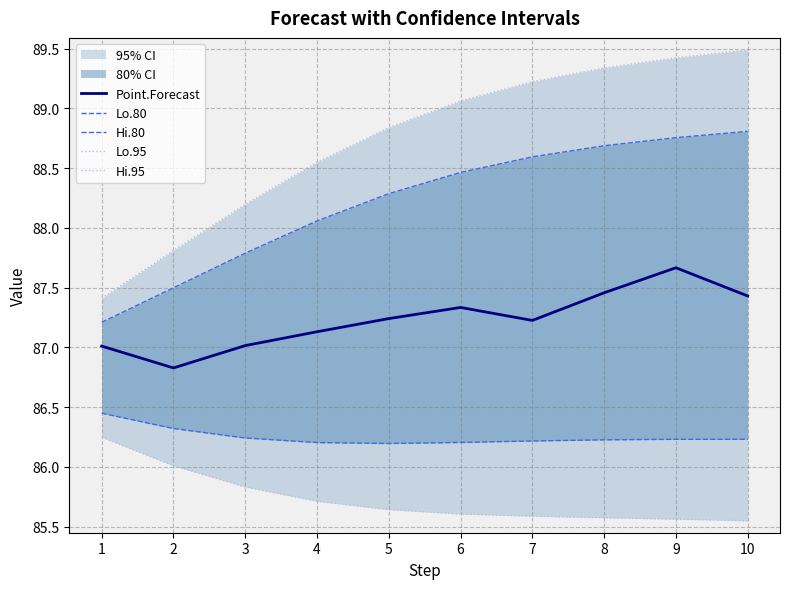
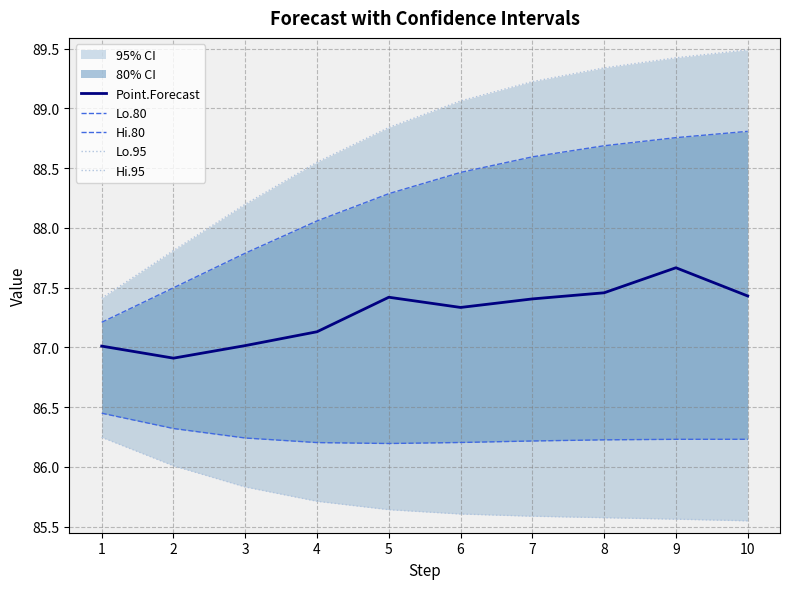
  {
    "Point.Forecast": {
      "1": 87.01,
-     "2": 86.83,
+     "2": 86.91,
      "3": 87.01,
      "4": 87.13,
-     "5": 87.24,
+     "5": 87.42,
      "6": 87.33,
-     "7": 87.22,
+     "7": 87.40,
      "8": 87.46,
      "9": 87.67,
      "10": 87.43
    }
  }
